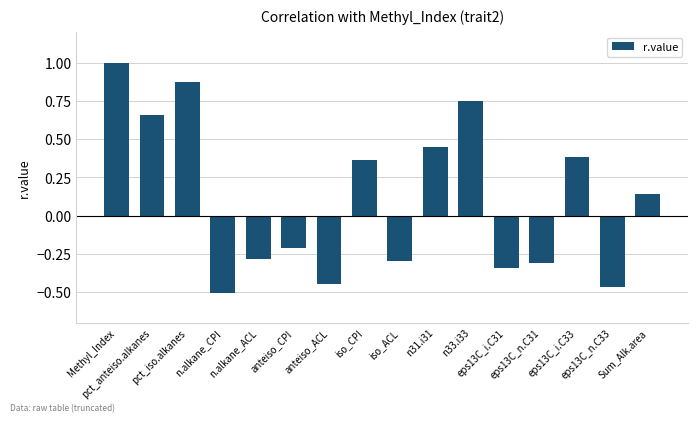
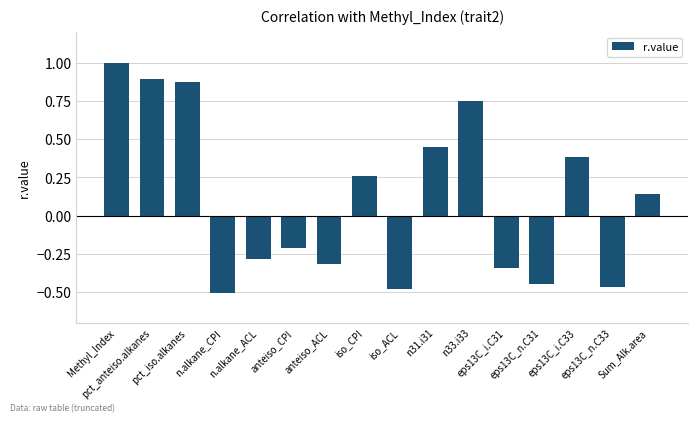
  {
    "Methyl_Index": 1.00,
-   "pct_anteiso.alkanes": 0.66,
+   "pct_anteiso.alkanes": 0.89,
    "pct_iso.alkanes": 0.88,
    "n.alkane_CPI": -0.51,
    "n.alkane_ACL": -0.28,
    "anteiso_CPI": -0.21,
-   "anteiso_ACL": -0.45,
-   "iso_CPI": 0.37,
-   "iso_ACL": -0.30,
+   "anteiso_ACL": -0.32,
+   "iso_CPI": 0.26,
+   "iso_ACL": -0.48,
    "n31.i31": 0.45,
    "n33.i33": 0.75,
    "eps13C_i.C31": -0.34,
-   "eps13C_n.C31": -0.31,
+   "eps13C_n.C31": -0.45,
    "eps13C_i.C33": 0.38,
    "eps13C_n.C33": -0.47,
    "Sum_Alk.area": 0.14
  }
